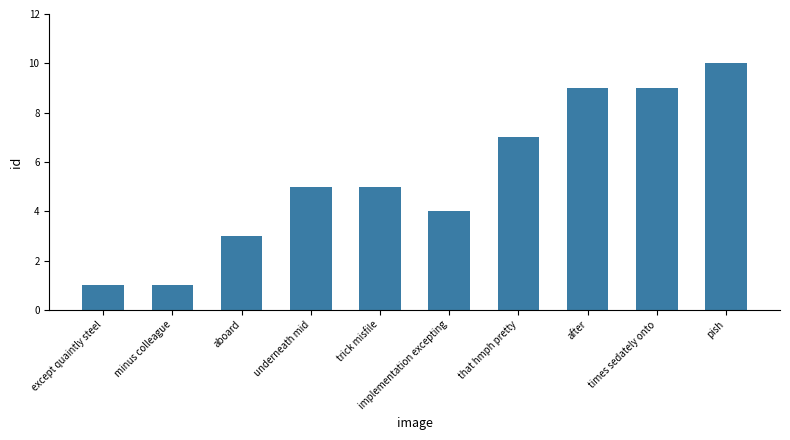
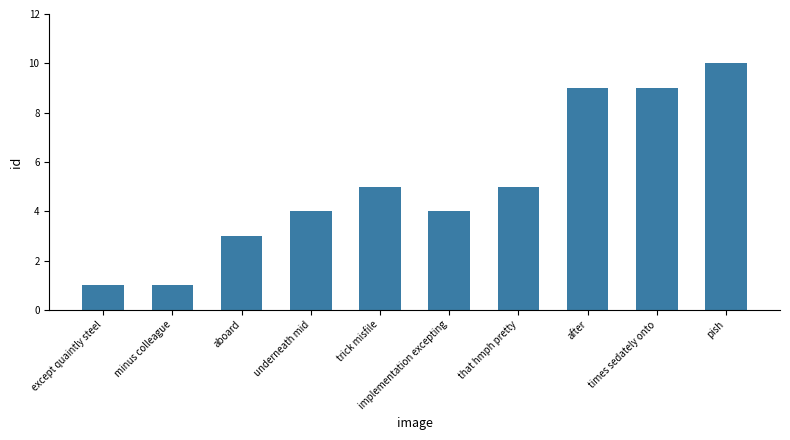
  {
    "except quaintly steel": 1,
    "minus colleague": 1,
    "aboard": 3,
-   "underneath mid": 5,
+   "underneath mid": 4,
    "trick misfile": 5,
    "implementation excepting": 4,
-   "that hmph pretty": 7,
+   "that hmph pretty": 5,
    "after": 9,
    "times sedately onto": 9,
    "pish": 10
  }
